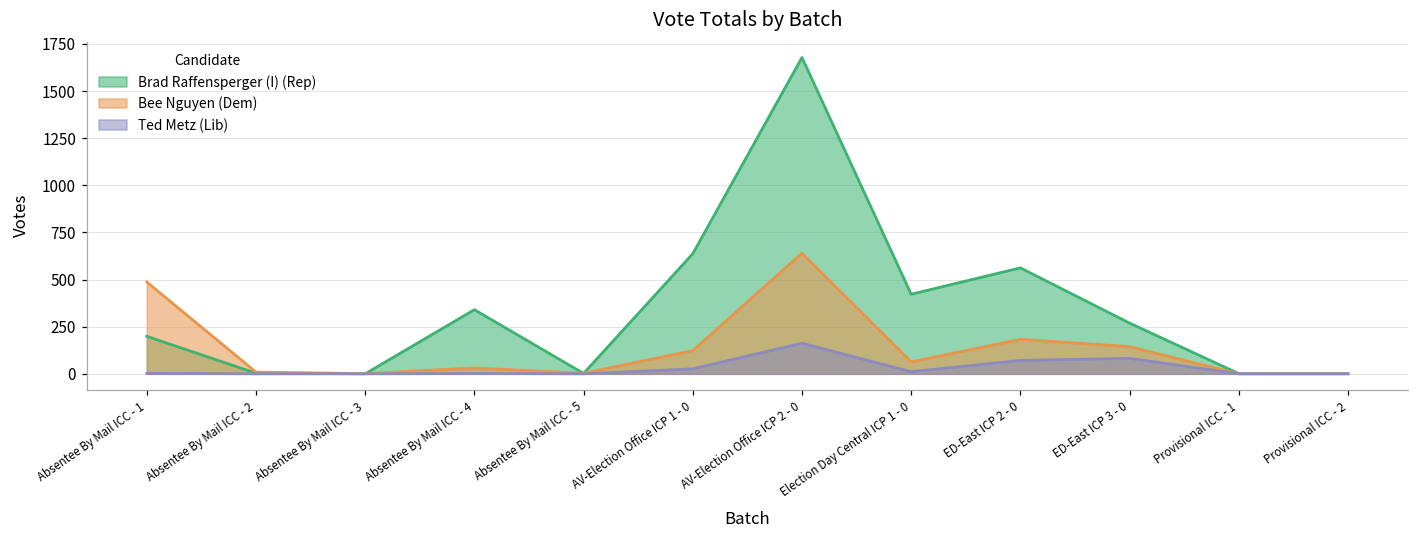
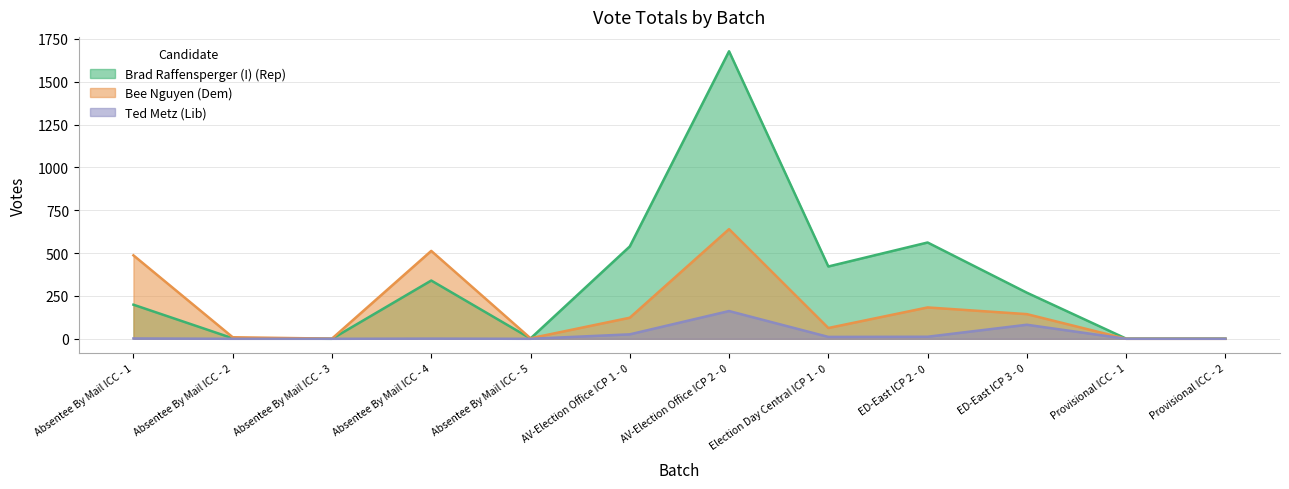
  {
    "Brad Raffensperger (I) (Rep)": {
      "Absentee By Mail ICC - 1": 200,
      "Absentee By Mail ICC - 4": 340,
-     "AV-Election Office ICP 1 - 0": 640,
+     "AV-Election Office ICP 1 - 0": 540,
      "AV-Election Office ICP 2 - 0": 1680,
      "Election Day Central ICP 1 - 0": 420,
      "ED-East ICP 2 - 0": 560,
      "ED-East ICP 3 - 0": 270
    },
    "Bee Nguyen (Dem)": {
      "Absentee By Mail ICC - 1": 490,
-     "Absentee By Mail ICC - 4": 30,
+     "Absentee By Mail ICC - 4": 510,
      "AV-Election Office ICP 1 - 0": 120,
      "AV-Election Office ICP 2 - 0": 640,
      "Election Day Central ICP 1 - 0": 60,
      "ED-East ICP 2 - 0": 180,
      "ED-East ICP 3 - 0": 140
    },
    "Ted Metz (Lib)": {
      "Absentee By Mail ICC - 1": 0,
      "Absentee By Mail ICC - 4": 0,
      "AV-Election Office ICP 1 - 0": 30,
      "AV-Election Office ICP 2 - 0": 160,
      "Election Day Central ICP 1 - 0": 10,
-     "ED-East ICP 2 - 0": 70,
+     "ED-East ICP 2 - 0": 10,
      "ED-East ICP 3 - 0": 80
    }
  }
